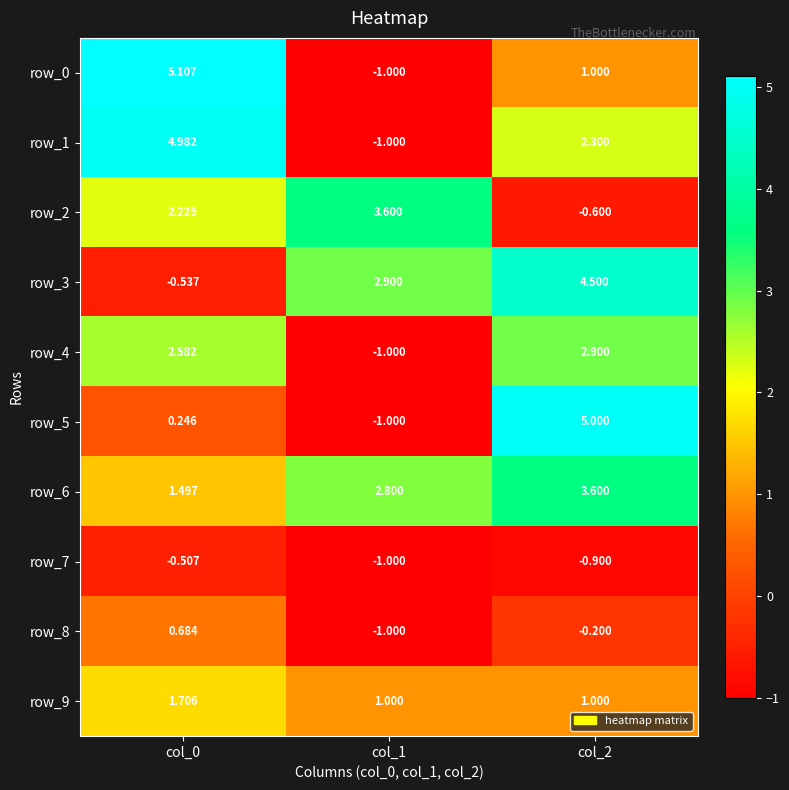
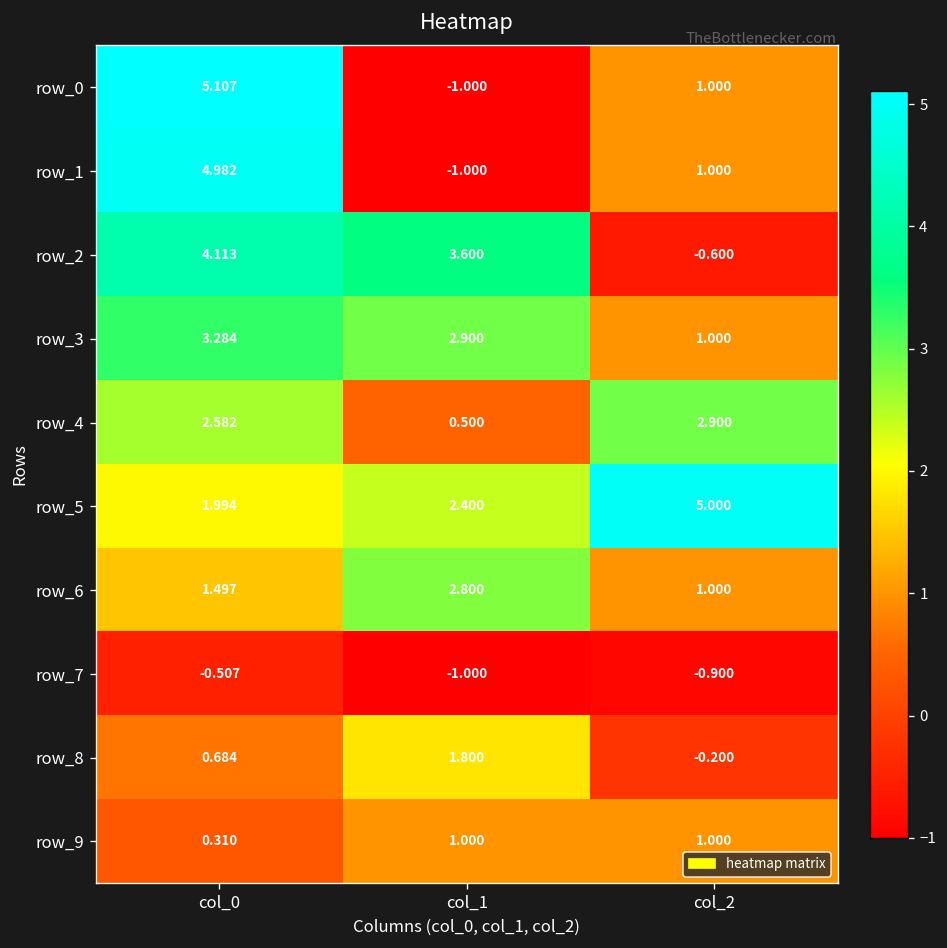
  {
    "row_0": {
      "col_0": 5.107,
      "col_1": -1.000,
      "col_2": 1.000
    },
    "row_1": {
      "col_0": 4.982,
      "col_1": -1.000,
-     "col_2": 2.300
+     "col_2": 1.000
    },
    "row_2": {
-     "col_0": 2.229,
+     "col_0": 4.113,
      "col_1": 3.600,
      "col_2": -0.600
    },
    "row_3": {
-     "col_0": -0.537,
+     "col_0": 3.284,
      "col_1": 2.900,
-     "col_2": 4.500
+     "col_2": 1.000
    },
    "row_4": {
      "col_0": 2.582,
-     "col_1": -1.000,
+     "col_1": 0.500,
      "col_2": 2.900
    },
    "row_5": {
-     "col_0": 0.246,
-     "col_1": -1.000,
+     "col_0": 1.994,
+     "col_1": 2.400,
      "col_2": 5.000
    },
    "row_6": {
      "col_0": 1.497,
      "col_1": 2.800,
-     "col_2": 3.600
+     "col_2": 1.000
    },
    "row_7": {
      "col_0": -0.507,
      "col_1": -1.000,
      "col_2": -0.900
    },
    "row_8": {
      "col_0": 0.684,
-     "col_1": -1.000,
+     "col_1": 1.800,
      "col_2": -0.200
    },
    "row_9": {
-     "col_0": 1.706,
+     "col_0": 0.310,
      "col_1": 1.000,
      "col_2": 1.000
    }
  }
